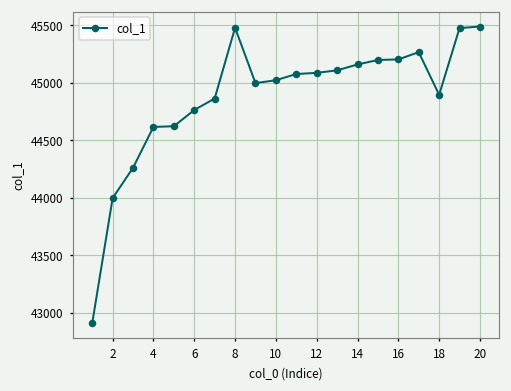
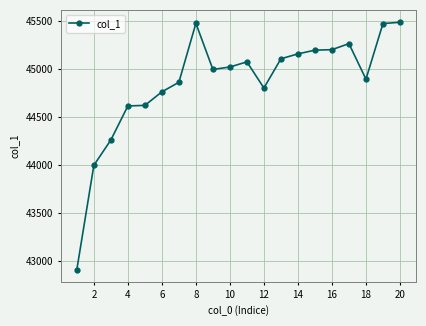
  {
    "2": 44000,
    "4": 44600,
    "6": 44800,
    "8": 45500,
    "10": 45000,
-   "12": 45100,
+   "12": 44800,
    "14": 45200,
    "16": 45200,
    "18": 44900,
    "20": 45500
  }
